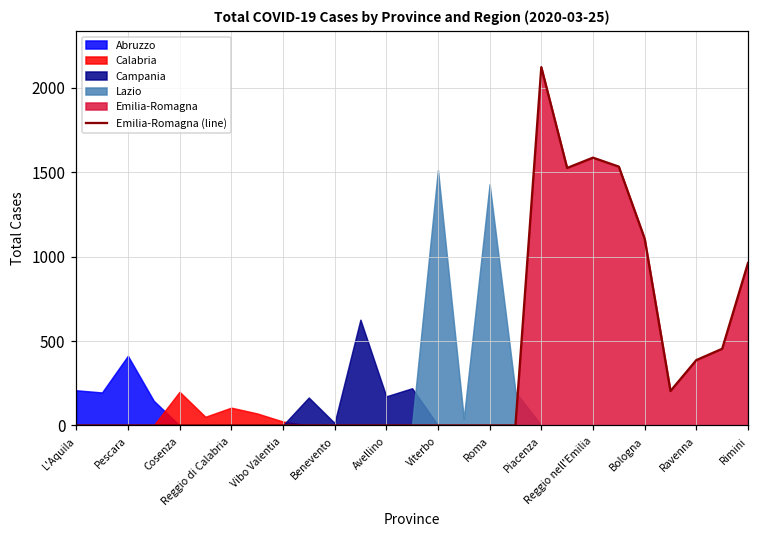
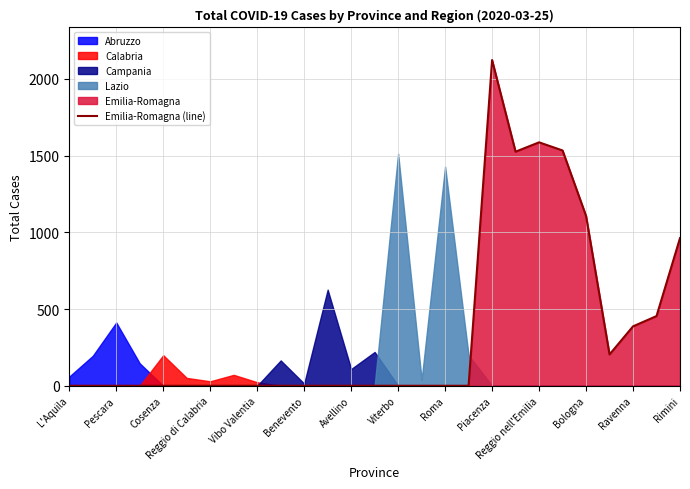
  {
    "Abruzzo": {
-     "L'Aquila": 210,
+     "L'Aquila": 60,
      "Pescara": 410
    },
    "Calabria": {
      "Cosenza": 200,
-     "Reggio di Calabria": 110,
+     "Reggio di Calabria": 30,
      "Vibo Valentia": 20
    },
    "Campania": {
-     "Avellino": 170
+     "Avellino": 110
    },
    "Lazio": {
      "Viterbo": 1510,
      "Roma": 1430
    },
    "Emilia-Romagna": {
      "Piacenza": 2120,
      "Reggio nell'Emilia": 1590,
      "Bologna": 1110,
      "Ravenna": 390,
      "Rimini": 960
    }
  }
